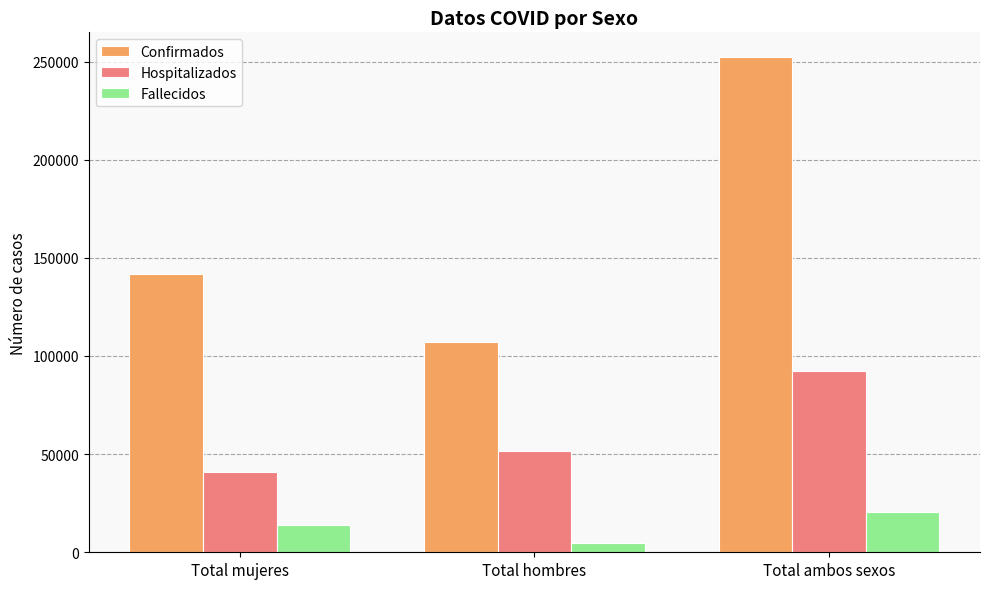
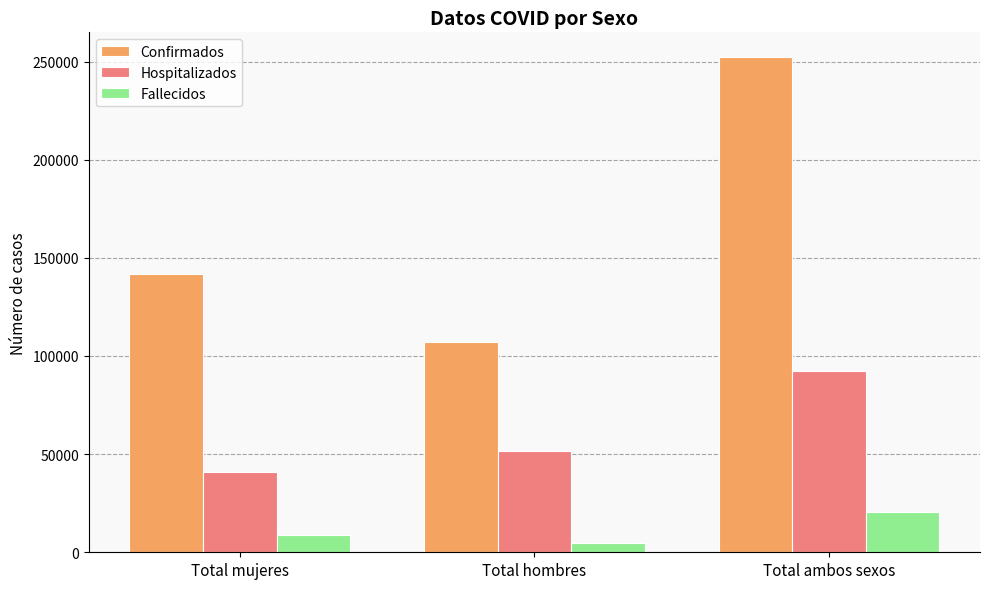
  {
    "Fallecidos": {
-     "Total mujeres": 14000,
+     "Total mujeres": 9000,
      "Total hombres": 5000,
      "Total ambos sexos": 21000
    }
  }
